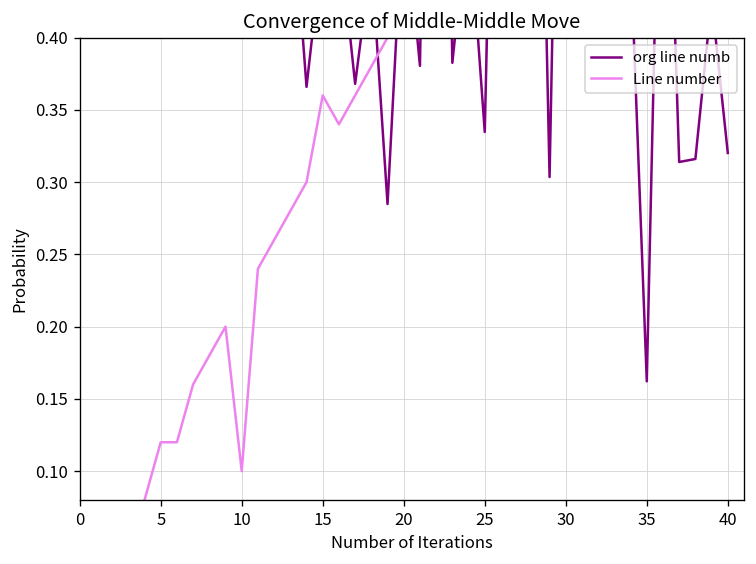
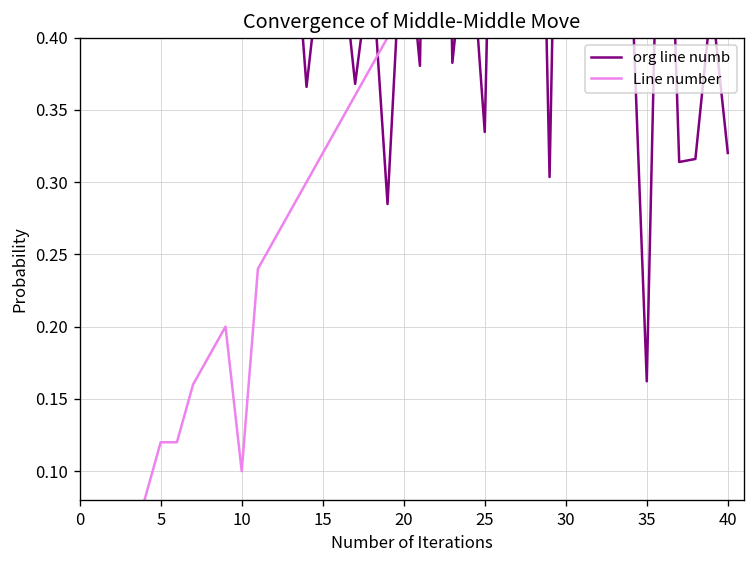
  {
    "org line numb": {
      "25": 0.335,
      "35": 0.162,
      "40": 0.320
    },
    "Line number": {
      "5": 0.120,
      "10": 0.100,
-     "15": 0.360
+     "15": 0.320
    }
  }
